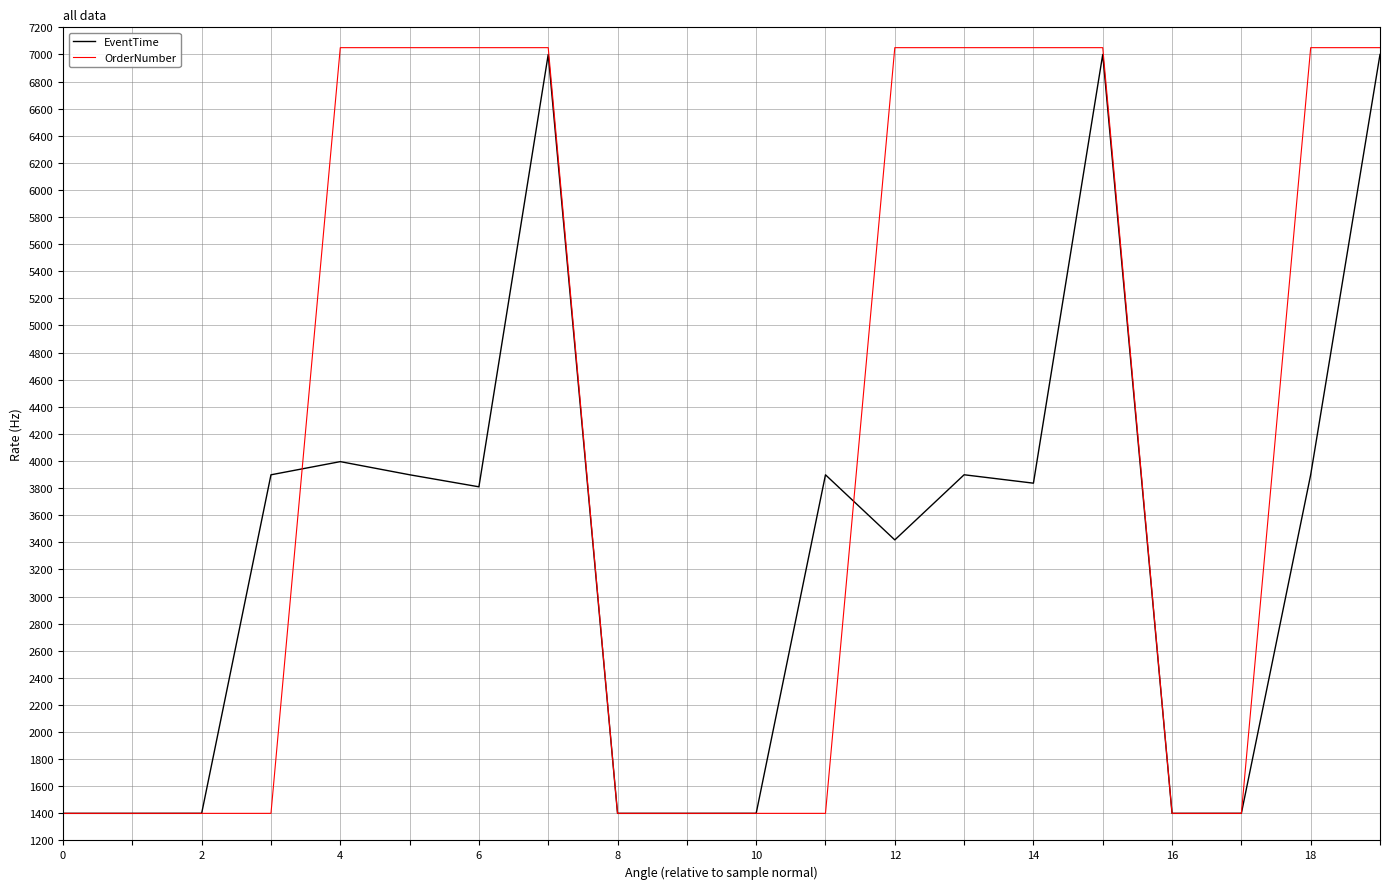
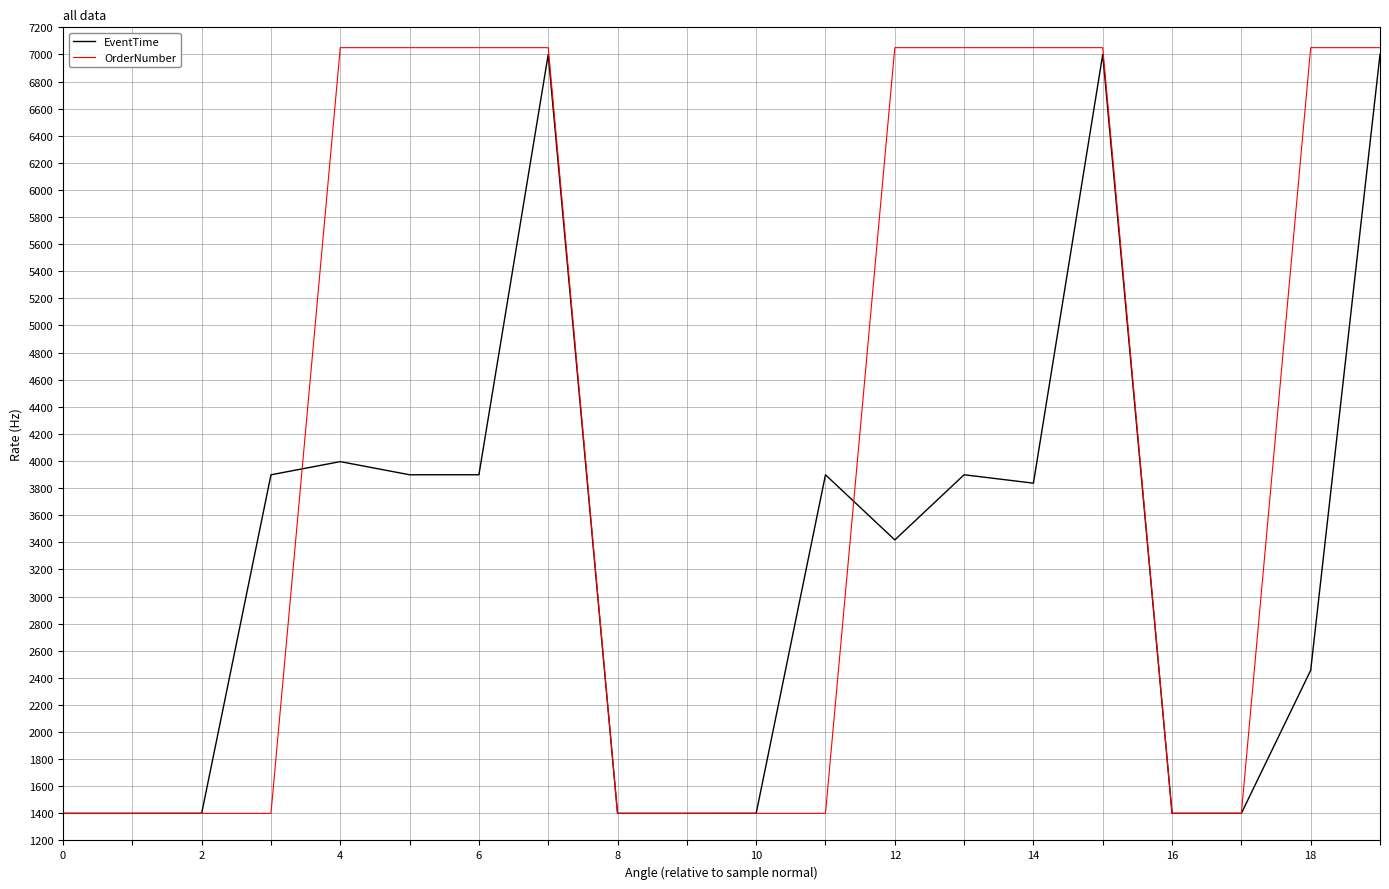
  {
    "EventTime": {
      "4": 4000,
-     "6": 3810,
+     "6": 3900,
      "12": 3420,
      "14": 3840,
-     "18": 3900
+     "18": 2460
    },
    "OrderNumber": {
      "4": 7050,
      "6": 7050,
      "12": 7050,
      "14": 7050,
      "18": 7050
    }
  }
